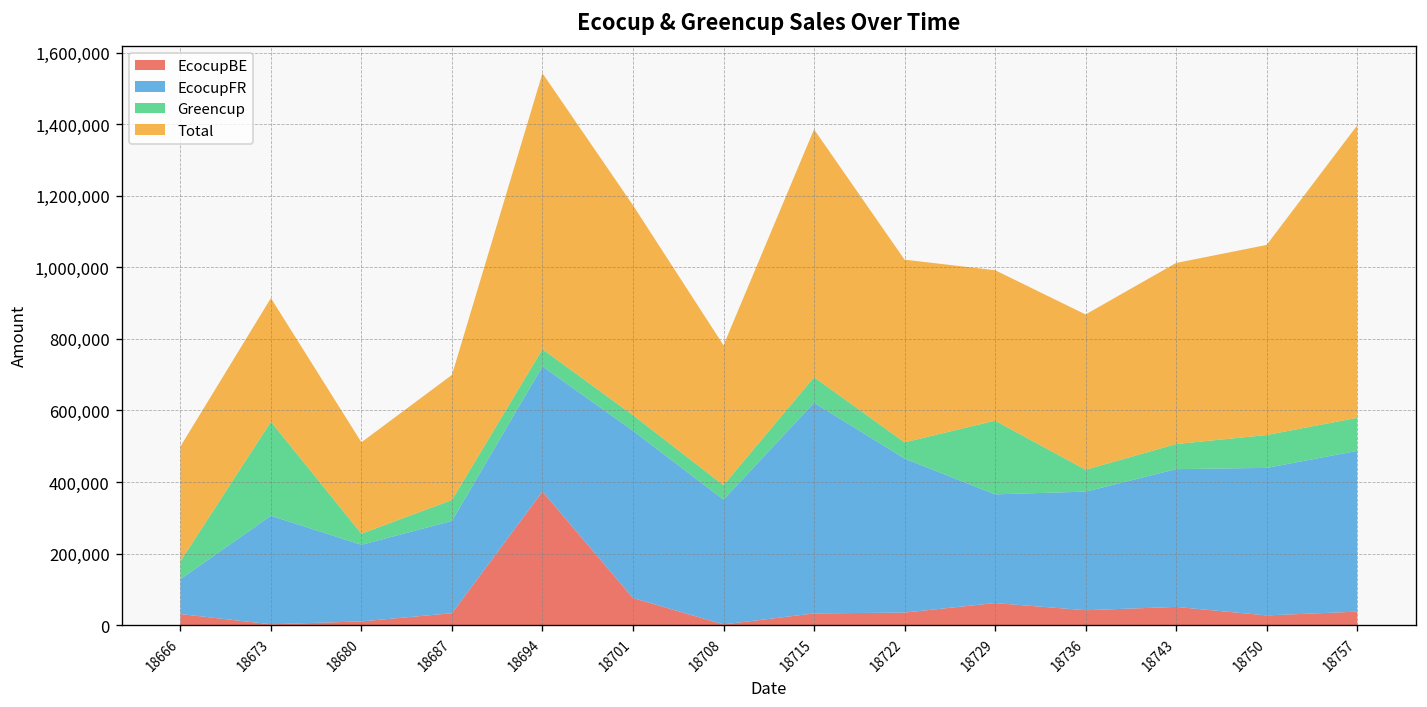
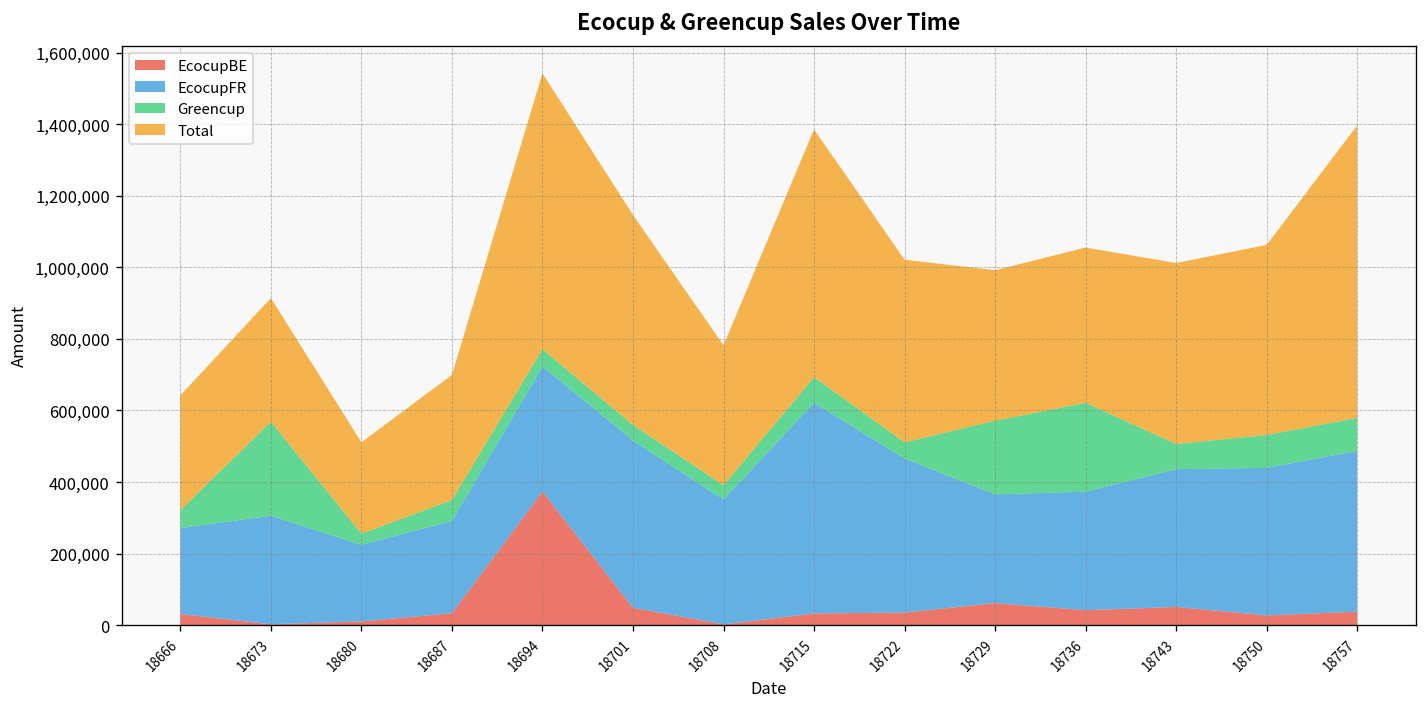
  {
    "EcocupBE": {
      "18666": "30,000",
      "18673": "0",
      "18680": "10,000",
      "18687": "30,000",
      "18694": "370,000",
-     "18701": "80,000",
+     "18701": "50,000",
      "18708": "0",
      "18715": "30,000",
      "18722": "30,000",
      "18729": "60,000",
      "18736": "40,000",
      "18743": "50,000",
      "18750": "30,000",
      "18757": "40,000"
    },
    "EcocupFR": {
-     "18666": "100,000",
+     "18666": "240,000",
      "18673": "300,000",
      "18680": "210,000",
      "18687": "260,000",
      "18694": "350,000",
      "18701": "470,000",
      "18708": "350,000",
      "18715": "590,000",
      "18722": "430,000",
      "18729": "300,000",
      "18736": "330,000",
      "18743": "390,000",
      "18750": "410,000",
      "18757": "450,000"
    },
    "Greencup": {
      "18666": "50,000",
      "18673": "260,000",
      "18680": "30,000",
      "18687": "60,000",
      "18694": "50,000",
      "18701": "40,000",
      "18708": "40,000",
      "18715": "70,000",
      "18722": "50,000",
      "18729": "210,000",
-     "18736": "60,000",
+     "18736": "250,000",
      "18743": "70,000",
      "18750": "90,000",
      "18757": "90,000"
    },
    "Total": {
      "18666": "320,000",
      "18673": "350,000",
      "18680": "260,000",
      "18687": "350,000",
      "18694": "770,000",
      "18701": "590,000",
      "18708": "390,000",
      "18715": "690,000",
      "18722": "510,000",
      "18729": "420,000",
      "18736": "430,000",
      "18743": "510,000",
      "18750": "530,000",
      "18757": "820,000"
    }
  }
